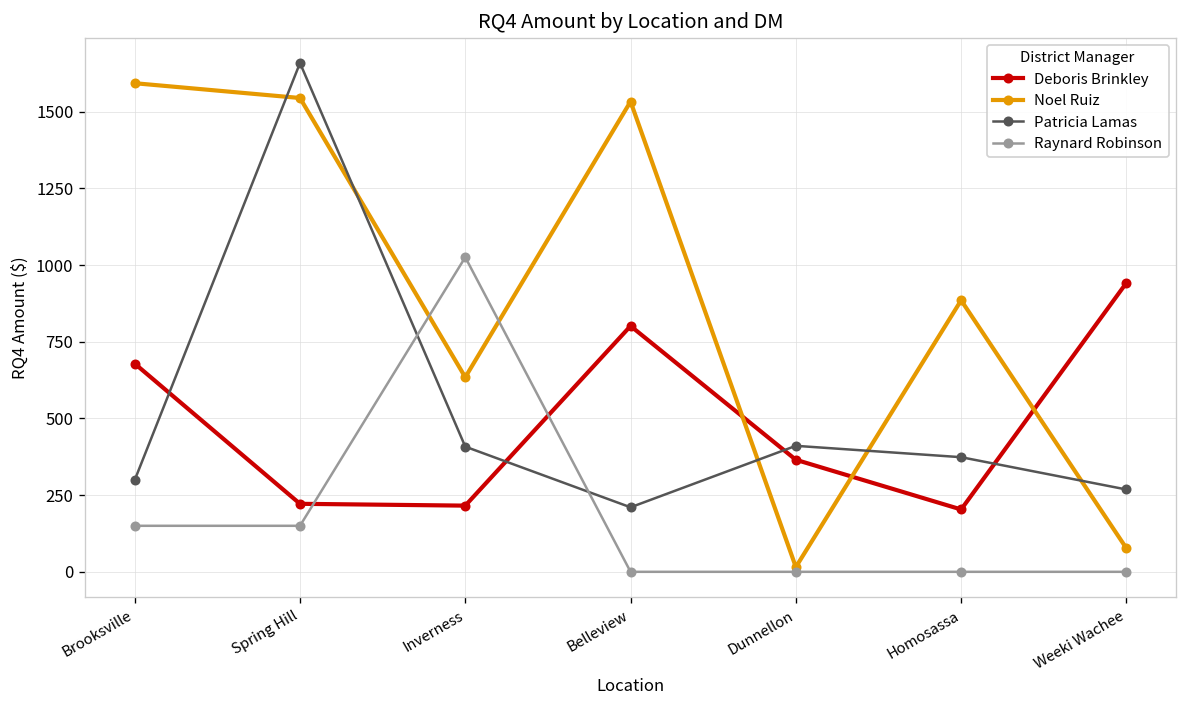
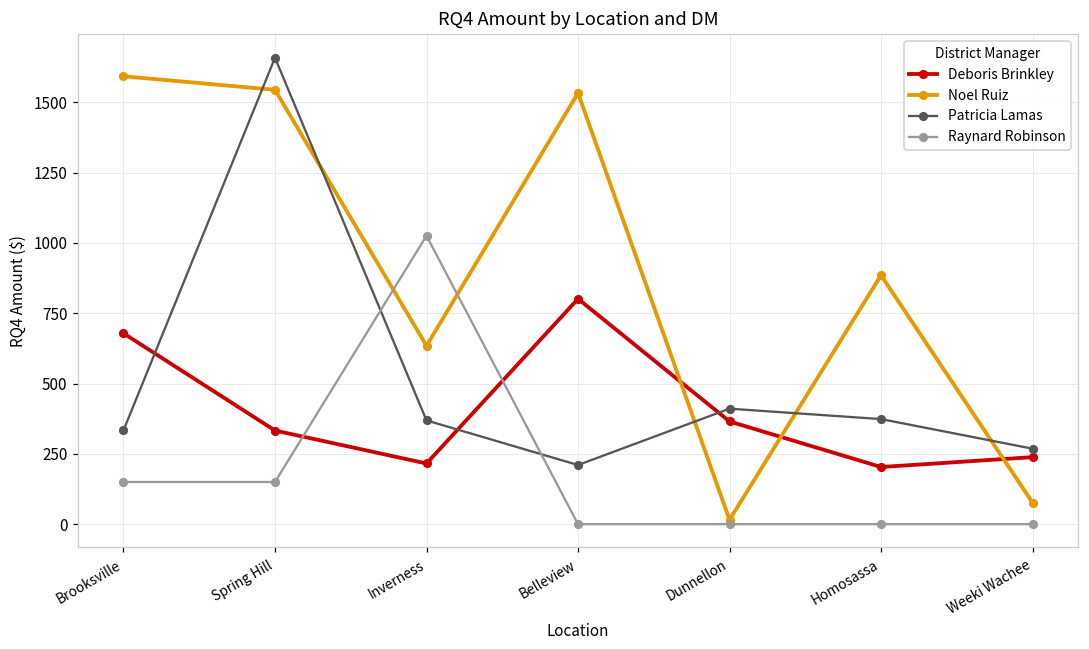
  {
    "Deboris Brinkley": {
      "Brooksville": 680,
-     "Spring Hill": 220,
+     "Spring Hill": 330,
      "Inverness": 220,
      "Belleview": 800,
      "Dunnellon": 370,
      "Homosassa": 200,
-     "Weeki Wachee": 940
+     "Weeki Wachee": 240
    },
    "Noel Ruiz": {
      "Brooksville": 1590,
      "Spring Hill": 1540,
      "Inverness": 630,
      "Belleview": 1530,
      "Dunnellon": 20,
      "Homosassa": 890,
      "Weeki Wachee": 80
    },
    "Patricia Lamas": {
-     "Brooksville": 300,
+     "Brooksville": 330,
      "Spring Hill": 1660,
-     "Inverness": 410,
+     "Inverness": 370,
      "Belleview": 210,
      "Dunnellon": 410,
      "Homosassa": 370,
      "Weeki Wachee": 270
    },
    "Raynard Robinson": {
      "Brooksville": 150,
      "Spring Hill": 150,
      "Inverness": 1030,
      "Belleview": 0,
      "Dunnellon": 0,
      "Homosassa": 0,
      "Weeki Wachee": 0
    }
  }
